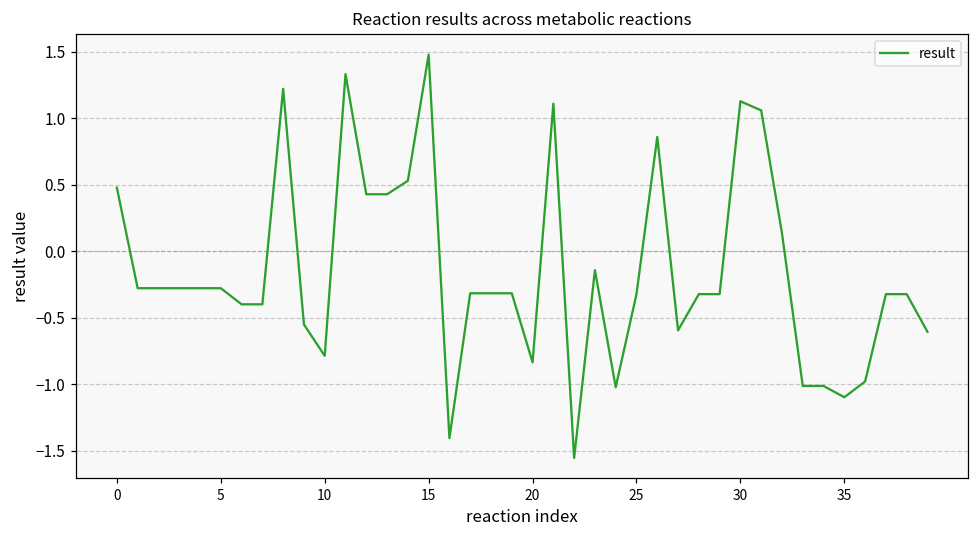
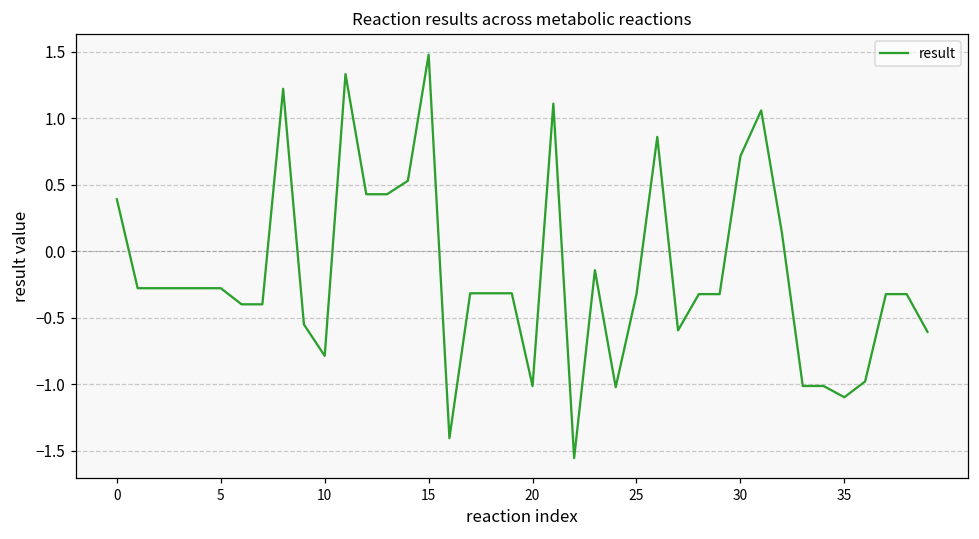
  {
-   "0": 0.48,
+   "0": 0.39,
    "5": -0.28,
    "10": -0.79,
    "15": 1.48,
-   "20": -0.84,
+   "20": -1.01,
    "25": -0.32,
-   "30": 1.13,
+   "30": 0.71,
    "35": -1.10
  }
